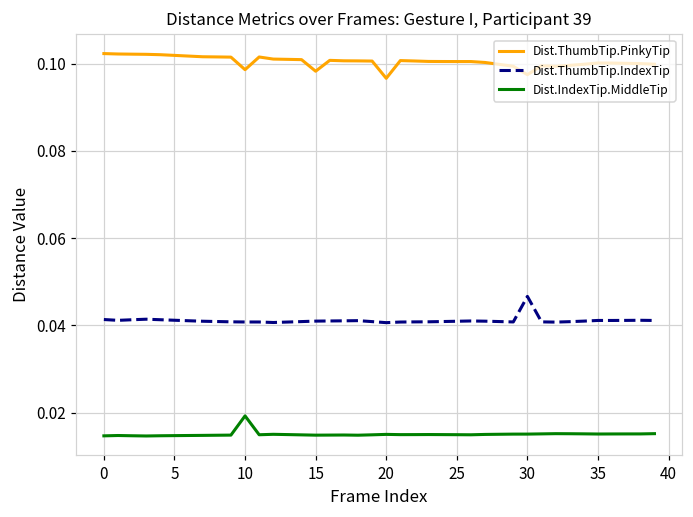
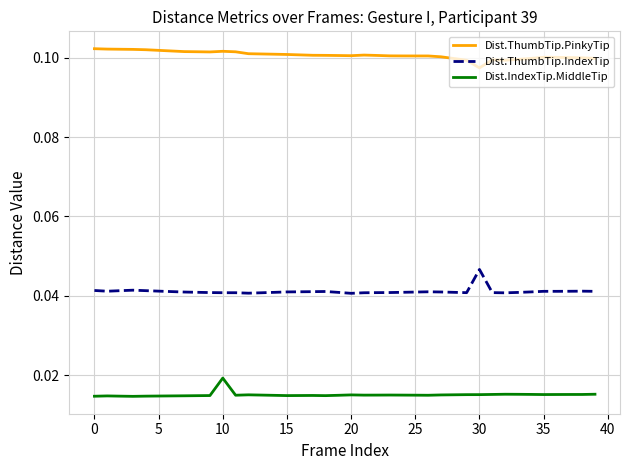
  {
    "Dist.ThumbTip.PinkyTip": {
      "0": 0.102,
      "5": 0.102,
-     "10": 0.099,
-     "15": 0.098,
-     "20": 0.097,
+     "10": 0.102,
+     "15": 0.101,
+     "20": 0.101,
      "25": 0.100
    },
    "Dist.ThumbTip.IndexTip": {
      "0": 0.041,
      "5": 0.041,
      "10": 0.041,
      "15": 0.041,
      "20": 0.041,
      "25": 0.041,
      "30": 0.047,
      "35": 0.041
    },
    "Dist.IndexTip.MiddleTip": {
      "0": 0.015,
      "5": 0.015,
      "10": 0.019,
      "15": 0.015,
      "20": 0.015,
      "25": 0.015,
      "30": 0.015,
      "35": 0.015
    }
  }
